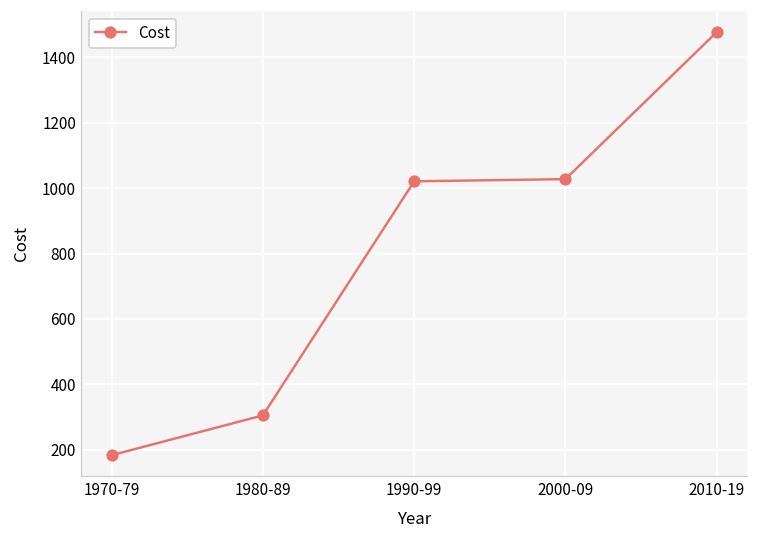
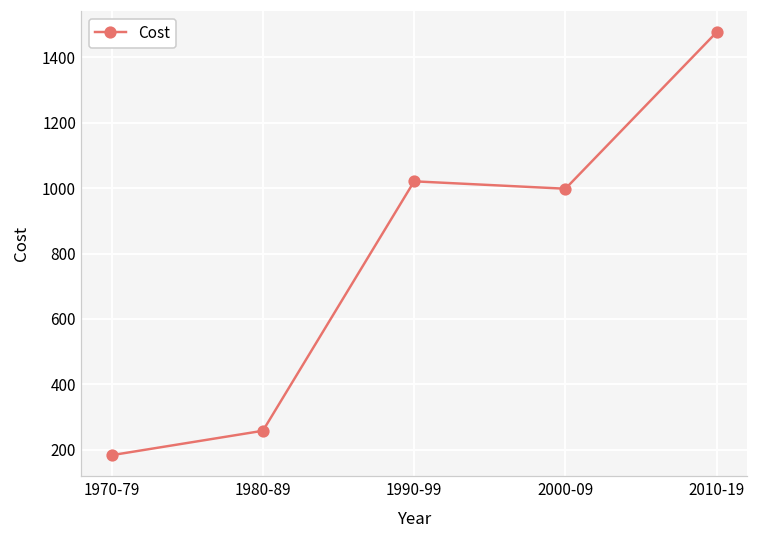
  {
    "1970-79": 180,
-   "1980-89": 310,
+   "1980-89": 260,
    "1990-99": 1020,
-   "2000-09": 1030,
+   "2000-09": 1000,
    "2010-19": 1480
  }
